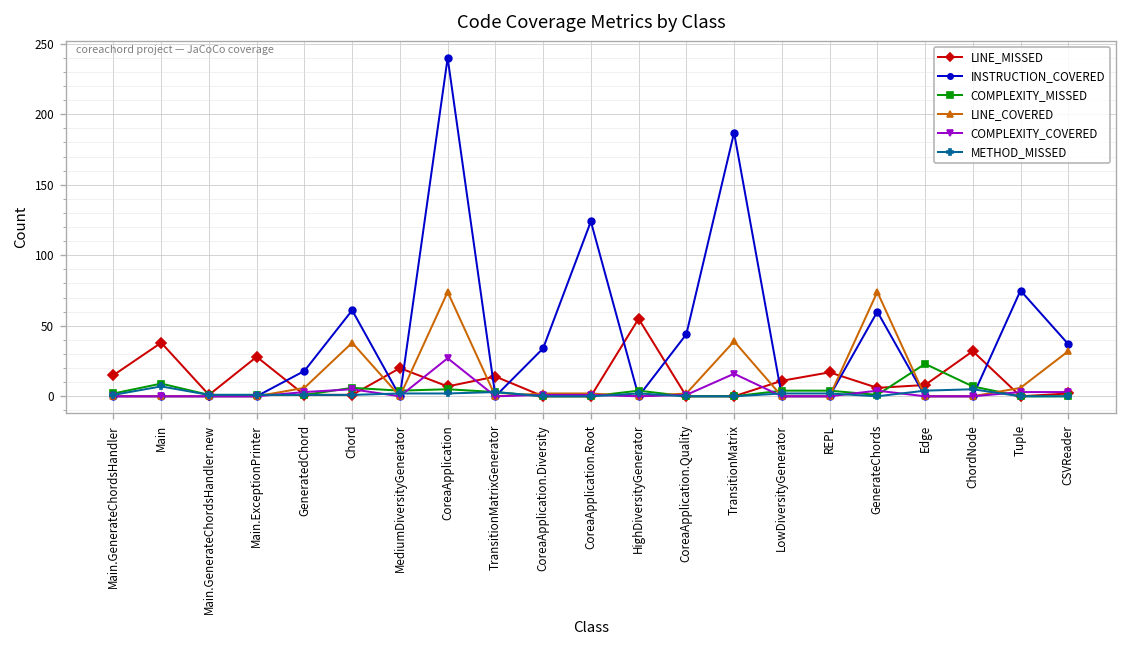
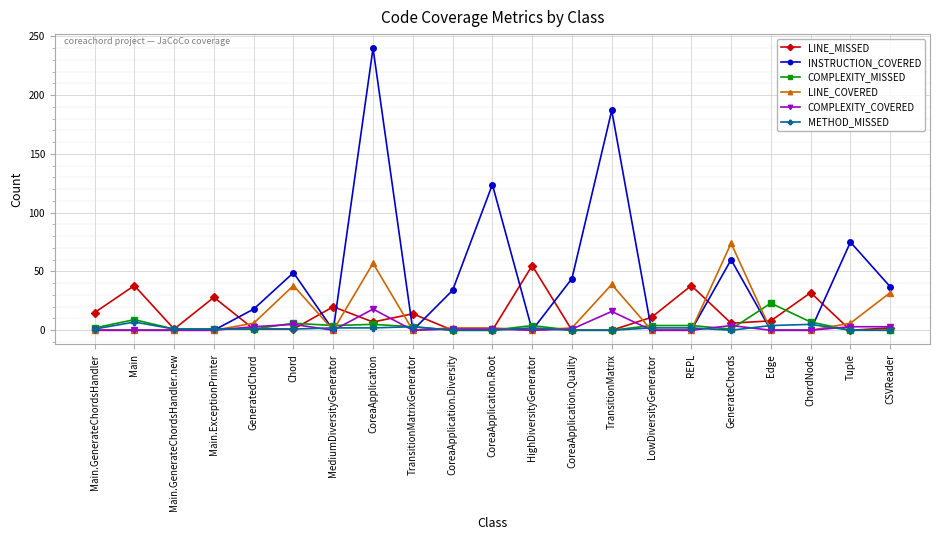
  {
    "LINE_MISSED": {
      "Main.GenerateChordsHandler": 15,
      "Main": 38,
      "Main.ExceptionPrinter": 28,
      "MediumDiversityGenerator": 20,
      "TransitionMatrixGenerator": 14,
      "HighDiversityGenerator": 55,
      "LowDiversityGenerator": 11,
-     "REPL": 17,
+     "REPL": 38,
      "Edge": 8,
      "ChordNode": 32
    },
    "INSTRUCTION_COVERED": {
      "GeneratedChord": 18,
-     "Chord": 61,
+     "Chord": 49,
      "CoreaApplication": 240,
      "CoreaApplication.Diversity": 34,
      "CoreaApplication.Root": 124,
      "CoreaApplication.Quality": 44,
      "TransitionMatrix": 187,
      "GenerateChords": 60,
      "Tuple": 75,
      "CSVReader": 37
    },
    "COMPLEXITY_MISSED": {
      "Edge": 23
    },
    "LINE_COVERED": {
      "GeneratedChord": 6,
      "Chord": 38,
-     "CoreaApplication": 74,
+     "CoreaApplication": 57,
      "TransitionMatrix": 39,
      "GenerateChords": 74,
      "Tuple": 6,
      "CSVReader": 32
    },
    "COMPLEXITY_COVERED": {
-     "CoreaApplication": 27,
+     "CoreaApplication": 18,
      "TransitionMatrix": 16,
      "Tuple": 3
    },
    "METHOD_MISSED": {
      "CoreaApplication": 2,
      "Edge": 4
    }
  }
